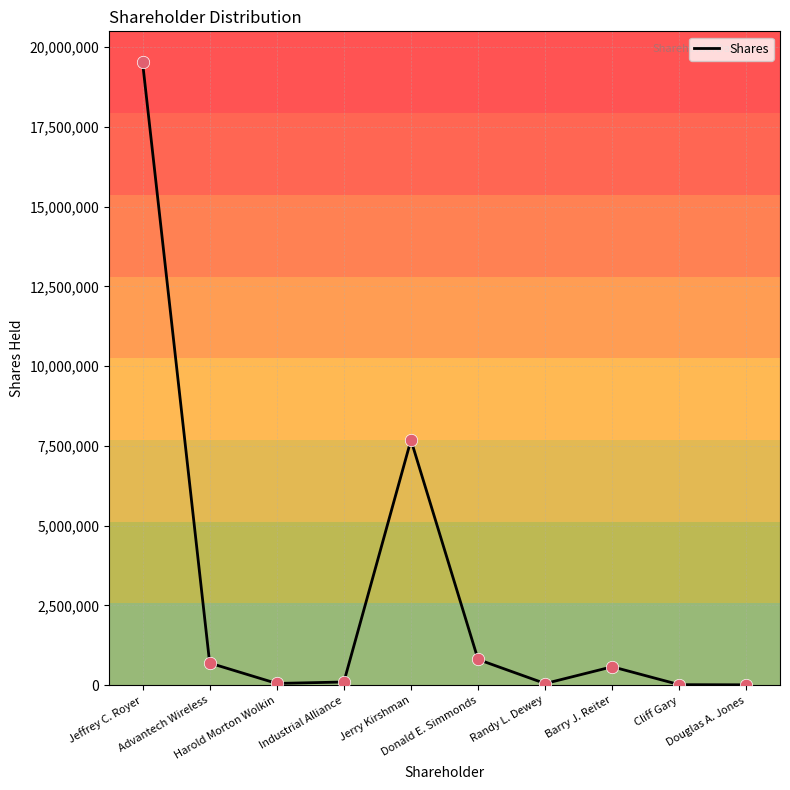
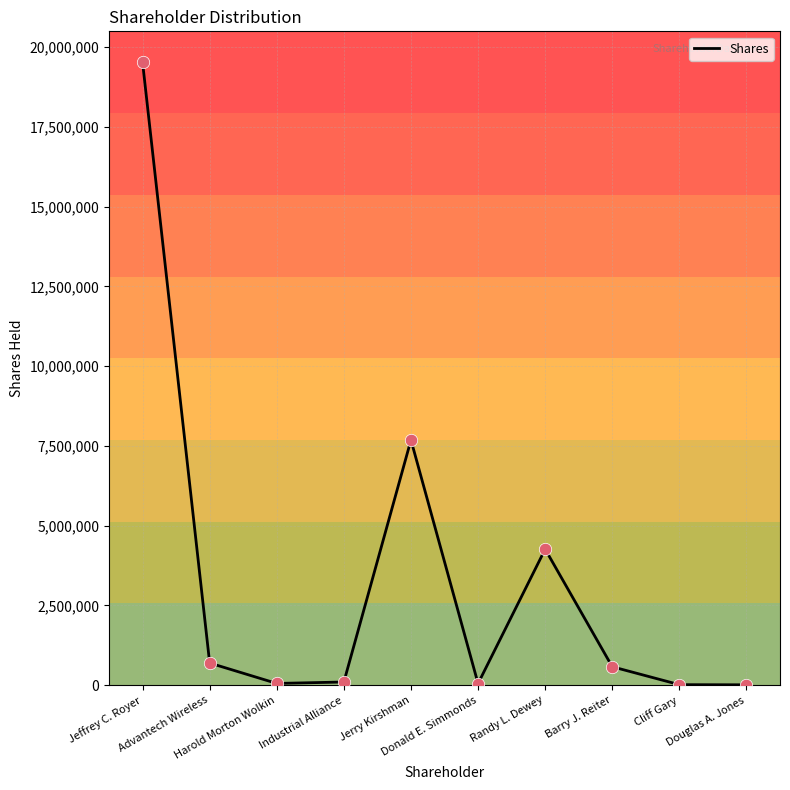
  {
    "Jeffrey C. Royer": "19,500,000",
    "Advantech Wireless": "700,000",
    "Harold Morton Wolkin": "100,000",
    "Industrial Alliance": "100,000",
    "Jerry Kirshman": "7,700,000",
-   "Donald E. Simmonds": "800,000",
-   "Randy L. Dewey": "100,000",
+   "Donald E. Simmonds": "100,000",
+   "Randy L. Dewey": "4,300,000",
    "Barry J. Reiter": "600,000",
    "Cliff Gary": "0",
    "Douglas A. Jones": "0"
  }
